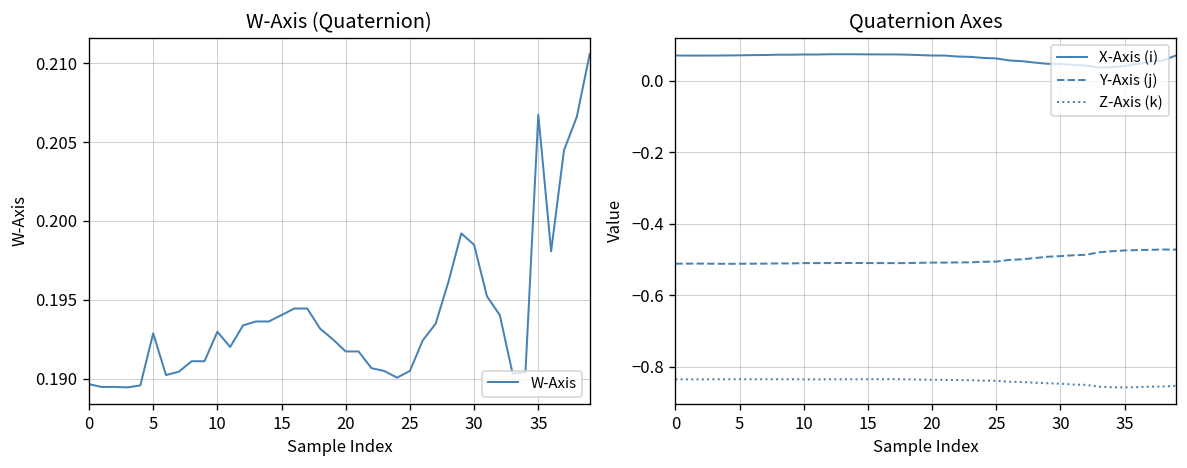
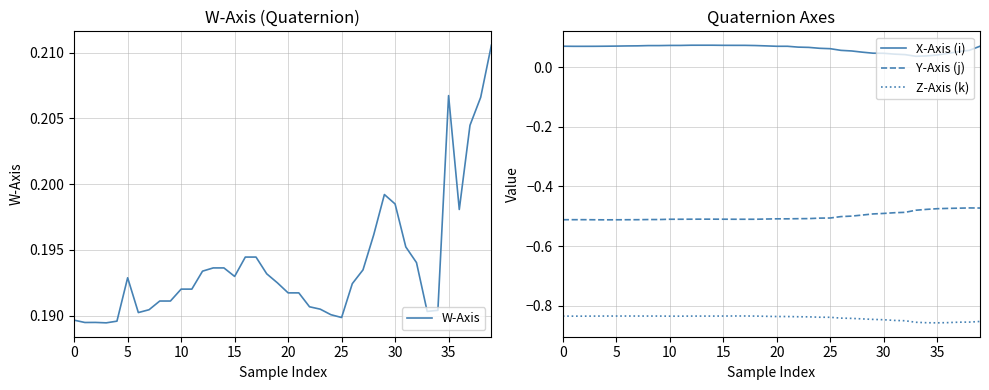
  {
    "W-Axis (Quaternion)": {
      "0": 0.1897,
      "5": 0.1929,
-     "10": 0.1930,
-     "15": 0.1940,
+     "10": 0.1920,
+     "15": 0.1930,
      "20": 0.1917,
-     "25": 0.1905,
+     "25": 0.1899,
      "30": 0.1985,
      "35": 0.2067
    }
  }
